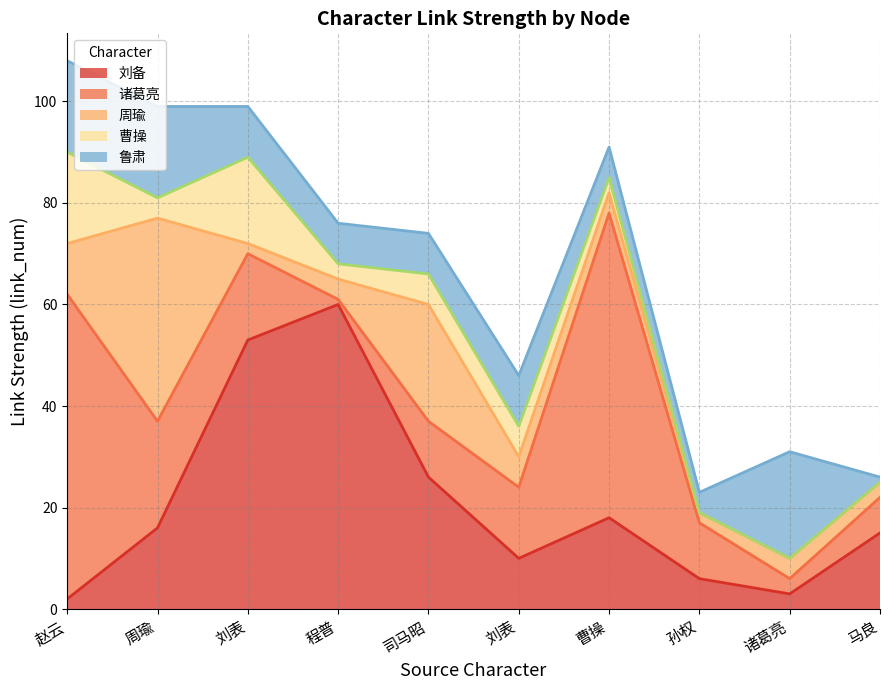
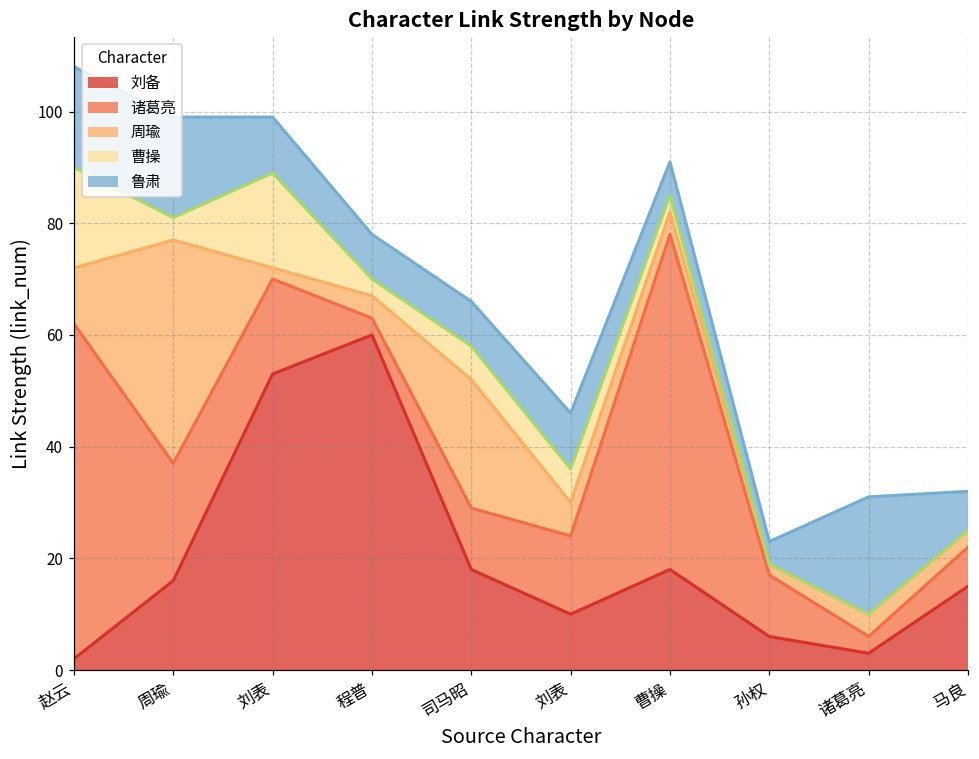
  {
    "刘备": {
      "赵云": 2,
      "周瑜": 16,
      "程普": 60,
-     "司马昭": 26,
+     "司马昭": 18,
      "曹操": 18,
      "孙权": 6,
      "诸葛亮": 3,
      "马良": 15
    },
    "诸葛亮": {
      "赵云": 60,
      "周瑜": 21,
-     "程普": 1,
+     "程普": 3,
      "司马昭": 11,
      "曹操": 60,
      "孙权": 11,
      "诸葛亮": 3,
      "马良": 7
    },
    "周瑜": {
      "赵云": 10,
      "周瑜": 40,
      "程普": 4,
      "司马昭": 23,
      "曹操": 4
    },
    "曹操": {
      "赵云": 18,
      "周瑜": 4,
      "程普": 3,
      "司马昭": 6,
      "曹操": 3
    },
    "鲁肃": {
      "赵云": 18,
      "程普": 8,
      "司马昭": 8,
      "曹操": 6,
      "孙权": 4,
      "诸葛亮": 21,
-     "马良": 1
+     "马良": 7
    }
  }
